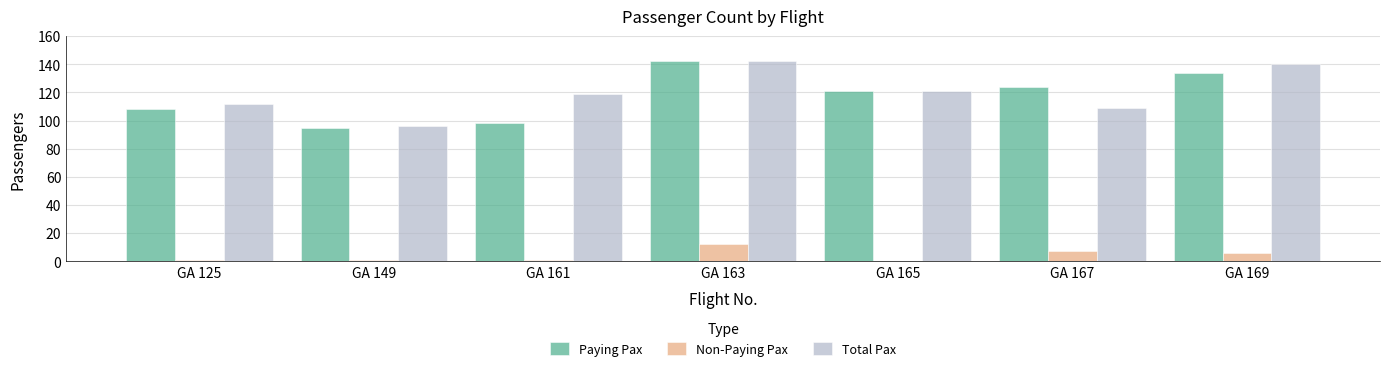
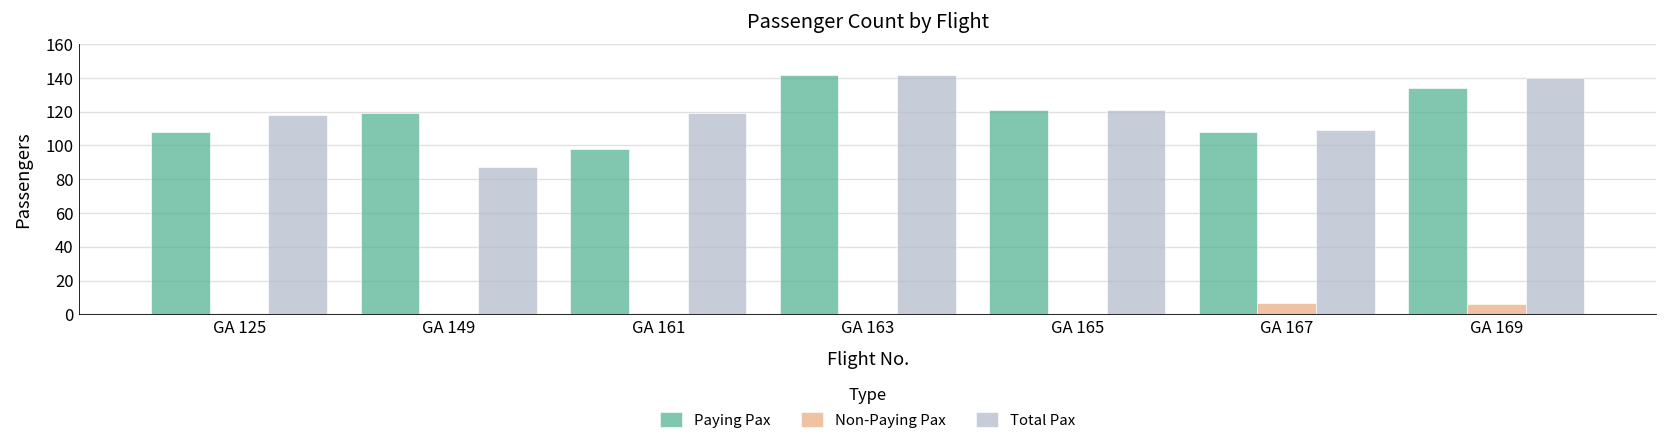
  {
    "Paying Pax": {
      "GA 125": 108,
-     "GA 149": 95,
+     "GA 149": 119,
      "GA 161": 98,
      "GA 163": 142,
      "GA 165": 121,
-     "GA 167": 124,
+     "GA 167": 108,
      "GA 169": 134
    },
    "Non-Paying Pax": {
-     "GA 163": 12,
+     "GA 163": 0,
      "GA 165": 0,
      "GA 167": 7,
      "GA 169": 6
    },
    "Total Pax": {
-     "GA 125": 112,
-     "GA 149": 96,
+     "GA 125": 118,
+     "GA 149": 87,
      "GA 161": 119,
      "GA 163": 142,
      "GA 165": 121,
      "GA 167": 109,
      "GA 169": 140
    }
  }
